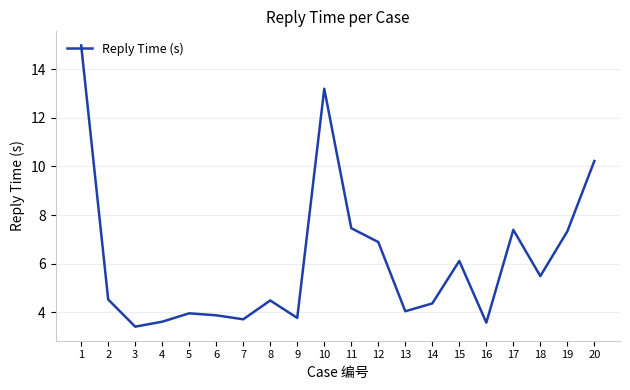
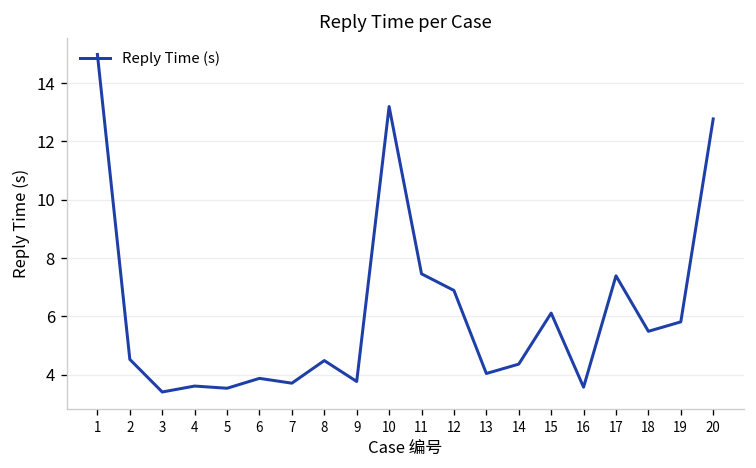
  {
    "1": 15.0,
    "2": 4.5,
    "3": 3.4,
    "4": 3.6,
-   "5": 4.0,
+   "5": 3.5,
    "6": 3.9,
    "7": 3.7,
    "8": 4.5,
    "9": 3.8,
    "10": 13.2,
    "11": 7.5,
    "12": 6.9,
    "13": 4.0,
    "14": 4.4,
    "15": 6.1,
    "16": 3.6,
    "17": 7.4,
    "18": 5.5,
-   "19": 7.3,
-   "20": 10.2
+   "19": 5.8,
+   "20": 12.8
  }
